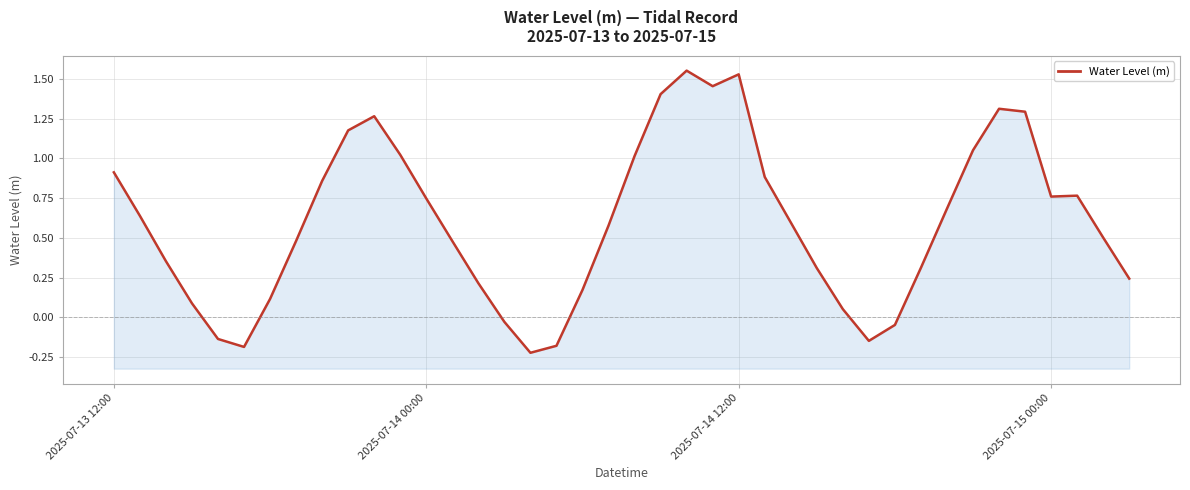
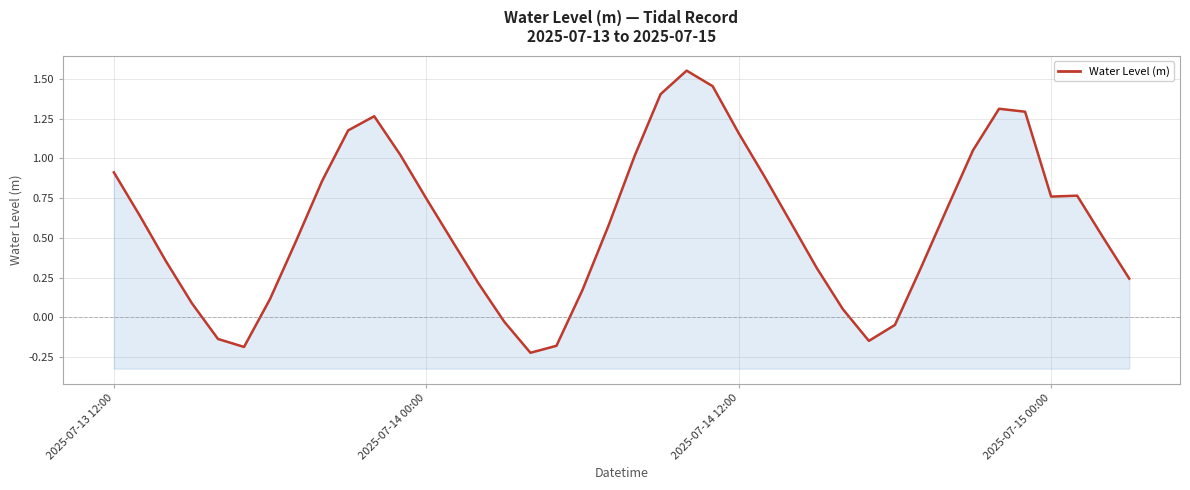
  {
    "2025-07-13 12:00": 0.91,
    "2025-07-14 00:00": 0.75,
-   "2025-07-14 12:00": 1.53,
+   "2025-07-14 12:00": 1.16,
    "2025-07-15 00:00": 0.76
  }
